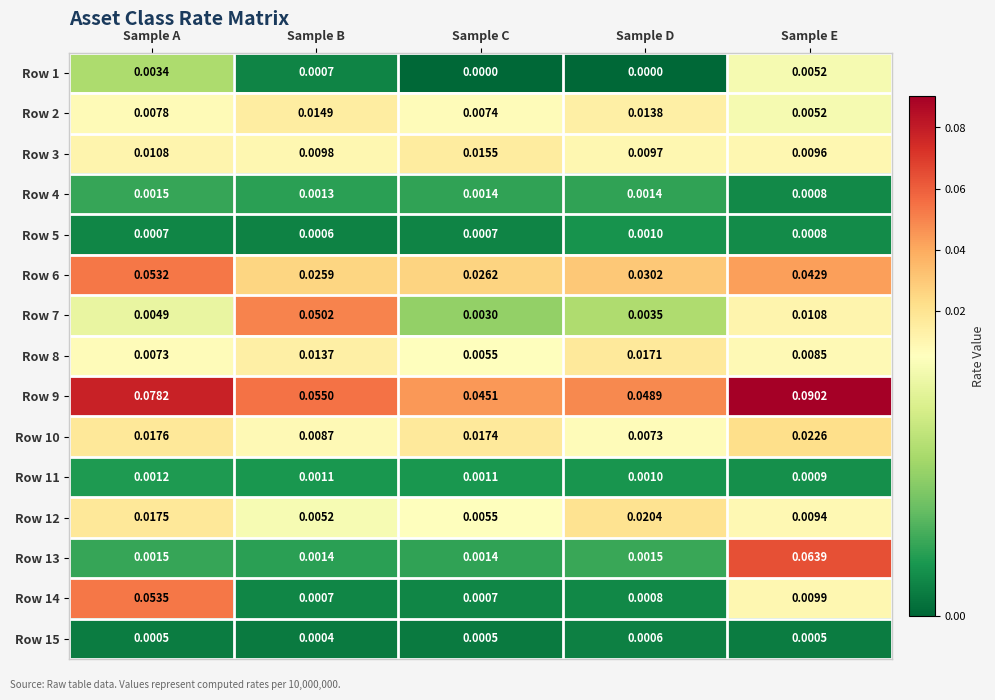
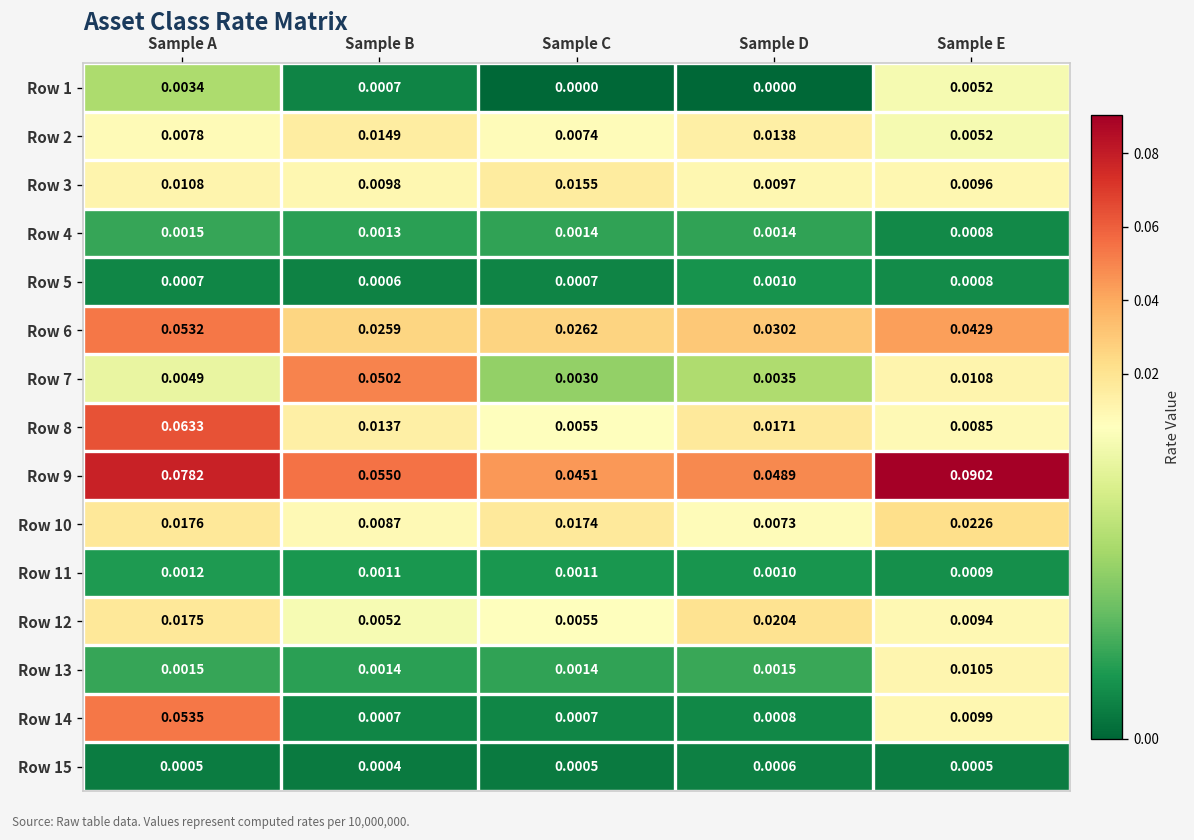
  {
    "Row 1": {
      "Sample A": 0.0034,
      "Sample B": 0.0007,
      "Sample C": 0.0000,
      "Sample D": 0.0000,
      "Sample E": 0.0052
    },
    "Row 2": {
      "Sample A": 0.0078,
      "Sample B": 0.0149,
      "Sample C": 0.0074,
      "Sample D": 0.0138,
      "Sample E": 0.0052
    },
    "Row 3": {
      "Sample A": 0.0108,
      "Sample B": 0.0098,
      "Sample C": 0.0155,
      "Sample D": 0.0097,
      "Sample E": 0.0096
    },
    "Row 4": {
      "Sample A": 0.0015,
      "Sample B": 0.0013,
      "Sample C": 0.0014,
      "Sample D": 0.0014,
      "Sample E": 0.0008
    },
    "Row 5": {
      "Sample A": 0.0007,
      "Sample B": 0.0006,
      "Sample C": 0.0007,
      "Sample D": 0.0010,
      "Sample E": 0.0008
    },
    "Row 6": {
      "Sample A": 0.0532,
      "Sample B": 0.0259,
      "Sample C": 0.0262,
      "Sample D": 0.0302,
      "Sample E": 0.0429
    },
    "Row 7": {
      "Sample A": 0.0049,
      "Sample B": 0.0502,
      "Sample C": 0.0030,
      "Sample D": 0.0035,
      "Sample E": 0.0108
    },
    "Row 8": {
-     "Sample A": 0.0073,
+     "Sample A": 0.0633,
      "Sample B": 0.0137,
      "Sample C": 0.0055,
      "Sample D": 0.0171,
      "Sample E": 0.0085
    },
    "Row 9": {
      "Sample A": 0.0782,
      "Sample B": 0.0550,
      "Sample C": 0.0451,
      "Sample D": 0.0489,
      "Sample E": 0.0902
    },
    "Row 10": {
      "Sample A": 0.0176,
      "Sample B": 0.0087,
      "Sample C": 0.0174,
      "Sample D": 0.0073,
      "Sample E": 0.0226
    },
    "Row 11": {
      "Sample A": 0.0012,
      "Sample B": 0.0011,
      "Sample C": 0.0011,
      "Sample D": 0.0010,
      "Sample E": 0.0009
    },
    "Row 12": {
      "Sample A": 0.0175,
      "Sample B": 0.0052,
      "Sample C": 0.0055,
      "Sample D": 0.0204,
      "Sample E": 0.0094
    },
    "Row 13": {
      "Sample A": 0.0015,
      "Sample B": 0.0014,
      "Sample C": 0.0014,
      "Sample D": 0.0015,
-     "Sample E": 0.0639
+     "Sample E": 0.0105
    },
    "Row 14": {
      "Sample A": 0.0535,
      "Sample B": 0.0007,
      "Sample C": 0.0007,
      "Sample D": 0.0008,
      "Sample E": 0.0099
    },
    "Row 15": {
      "Sample A": 0.0005,
      "Sample B": 0.0004,
      "Sample C": 0.0005,
      "Sample D": 0.0006,
      "Sample E": 0.0005
    }
  }
